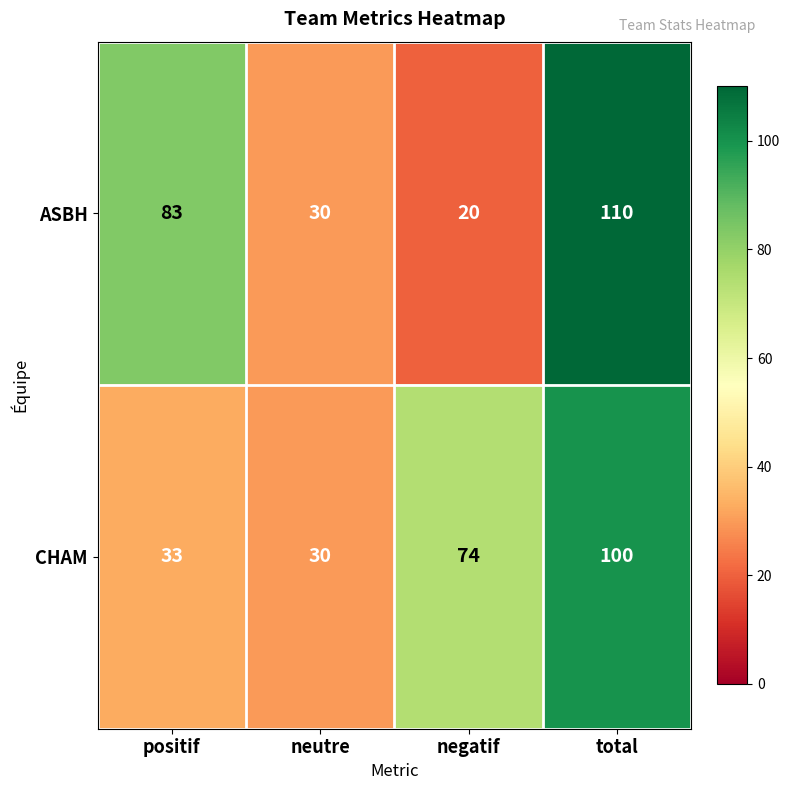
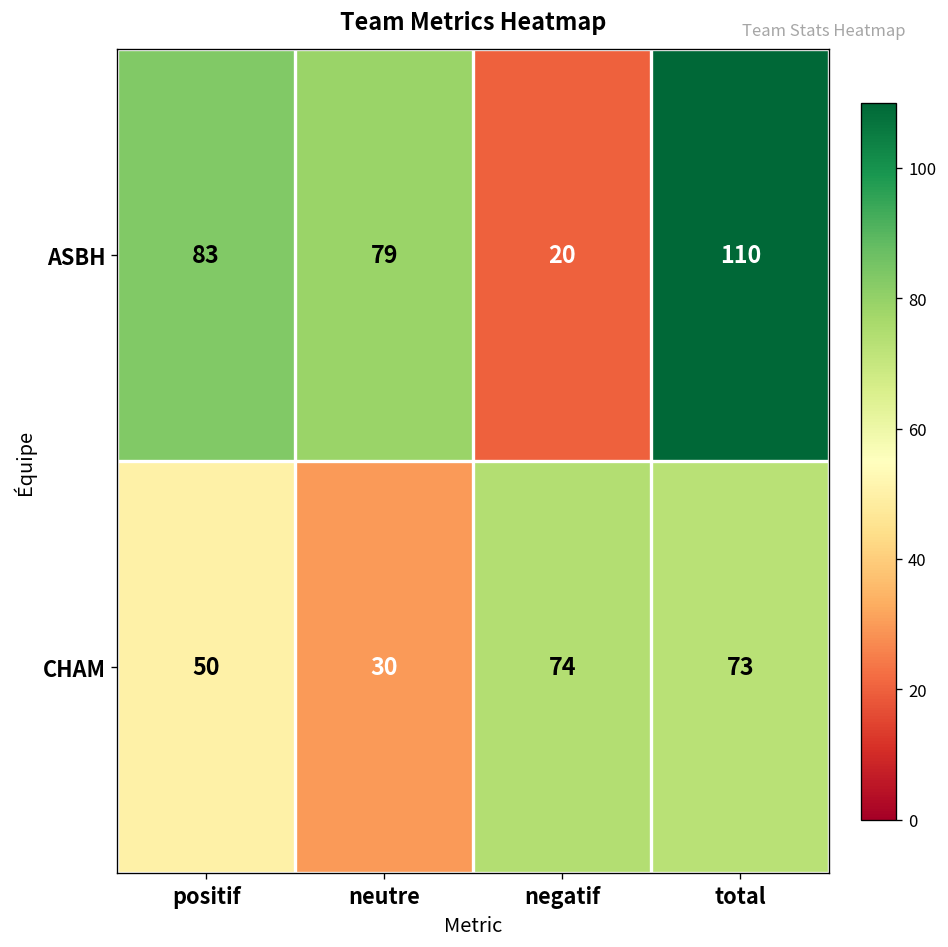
  {
    "ASBH": {
      "positif": 83,
-     "neutre": 30,
+     "neutre": 79,
      "negatif": 20,
      "total": 110
    },
    "CHAM": {
-     "positif": 33,
+     "positif": 50,
      "neutre": 30,
      "negatif": 74,
-     "total": 100
+     "total": 73
    }
  }
